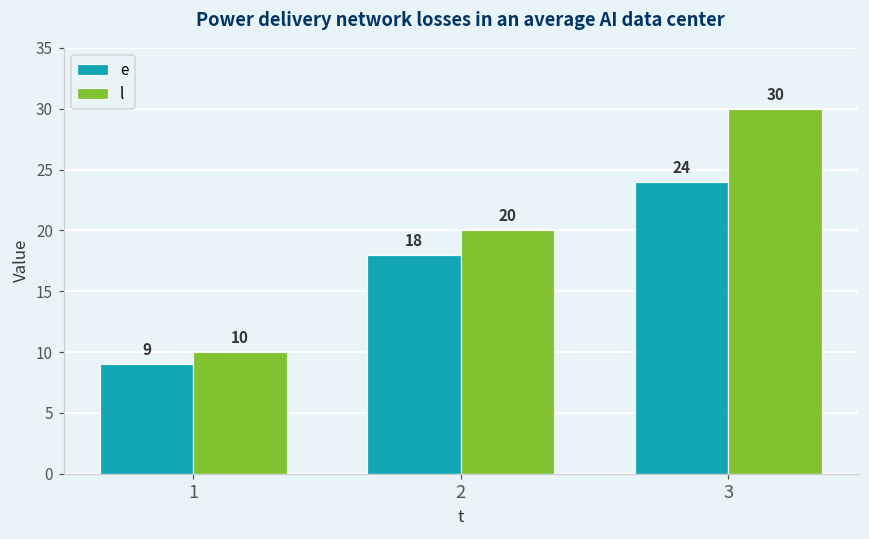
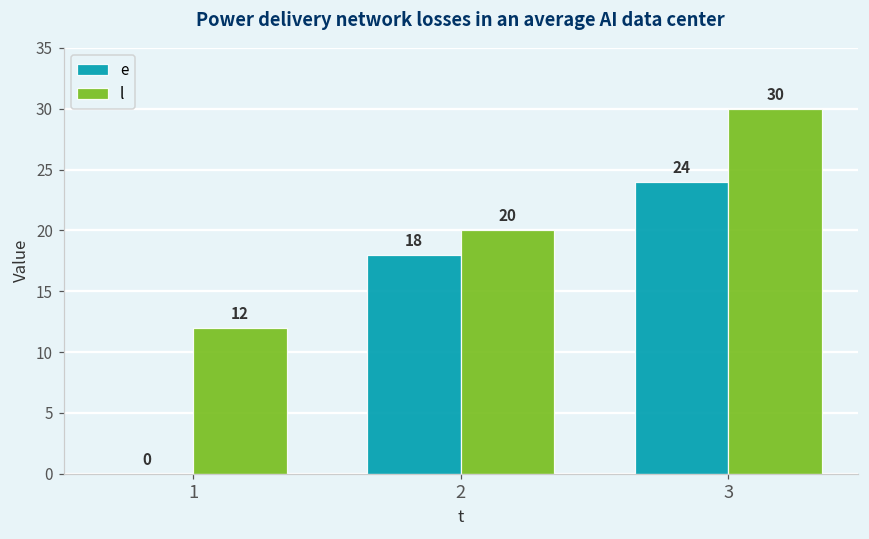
  {
    "e": {
-     "1": 9,
+     "1": 0,
      "2": 18,
      "3": 24
    },
    "l": {
-     "1": 10,
+     "1": 12,
      "2": 20,
      "3": 30
    }
  }
